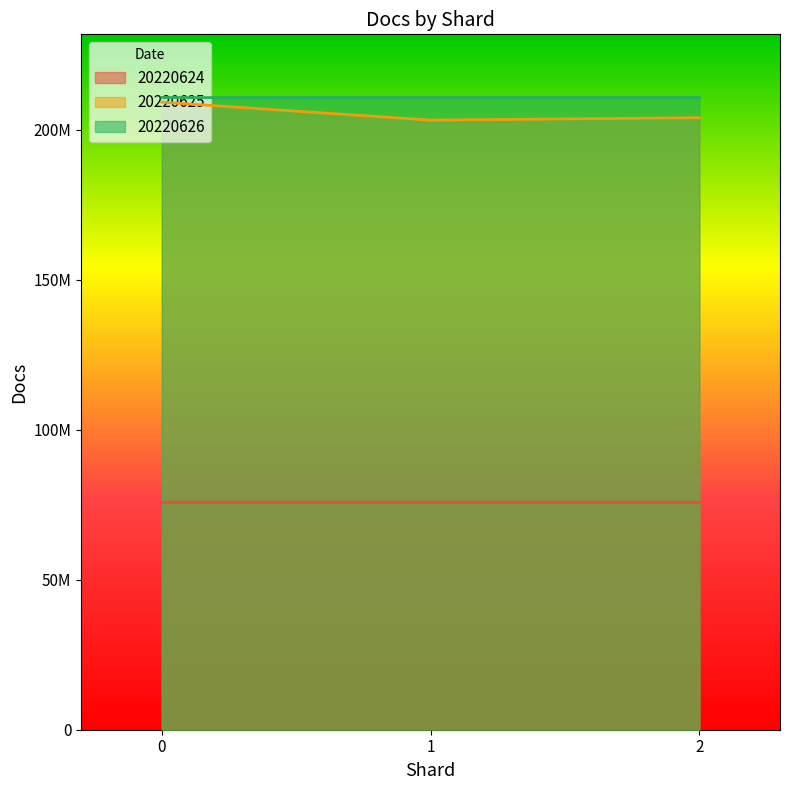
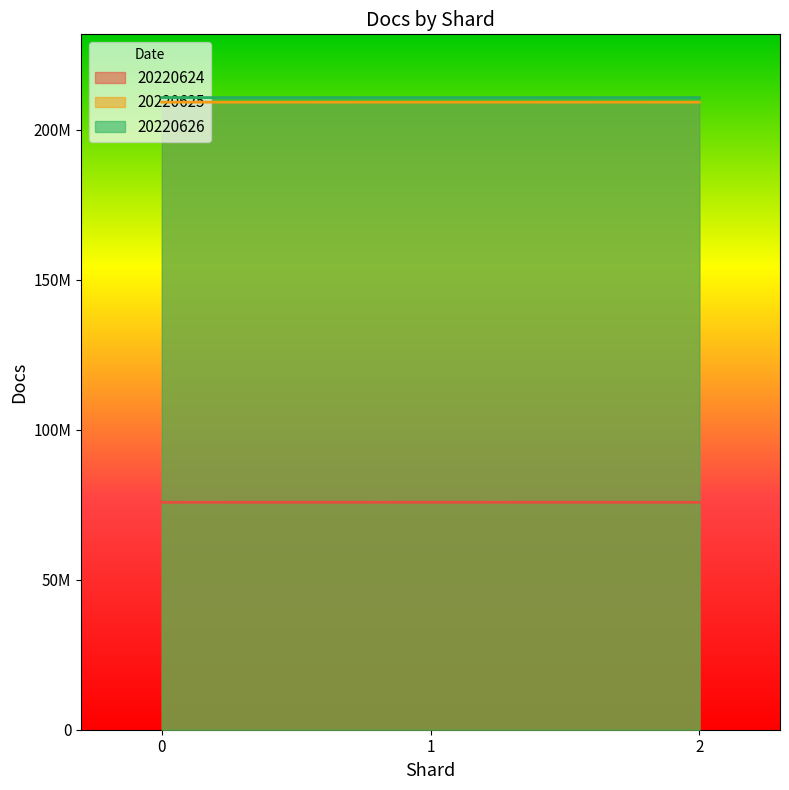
  {
    "20220624": {
      "0": 76000000,
      "1": 76000000,
      "2": 76000000
    },
    "20220625": {
-     "1": 203000000,
-     "2": 204000000
+     "1": 209000000,
+     "2": 209000000
    },
    "20220626": {
      "1": 211000000,
      "2": 211000000
    }
  }
